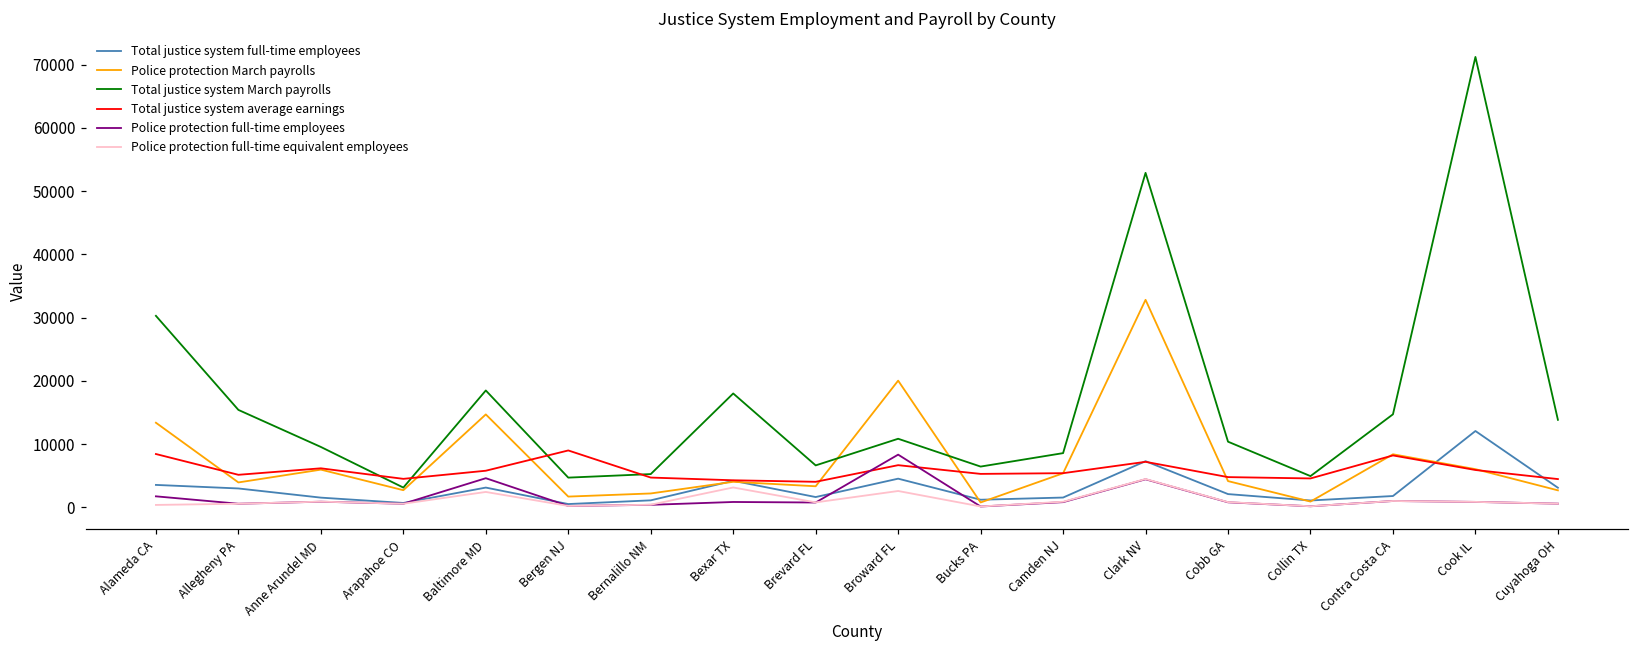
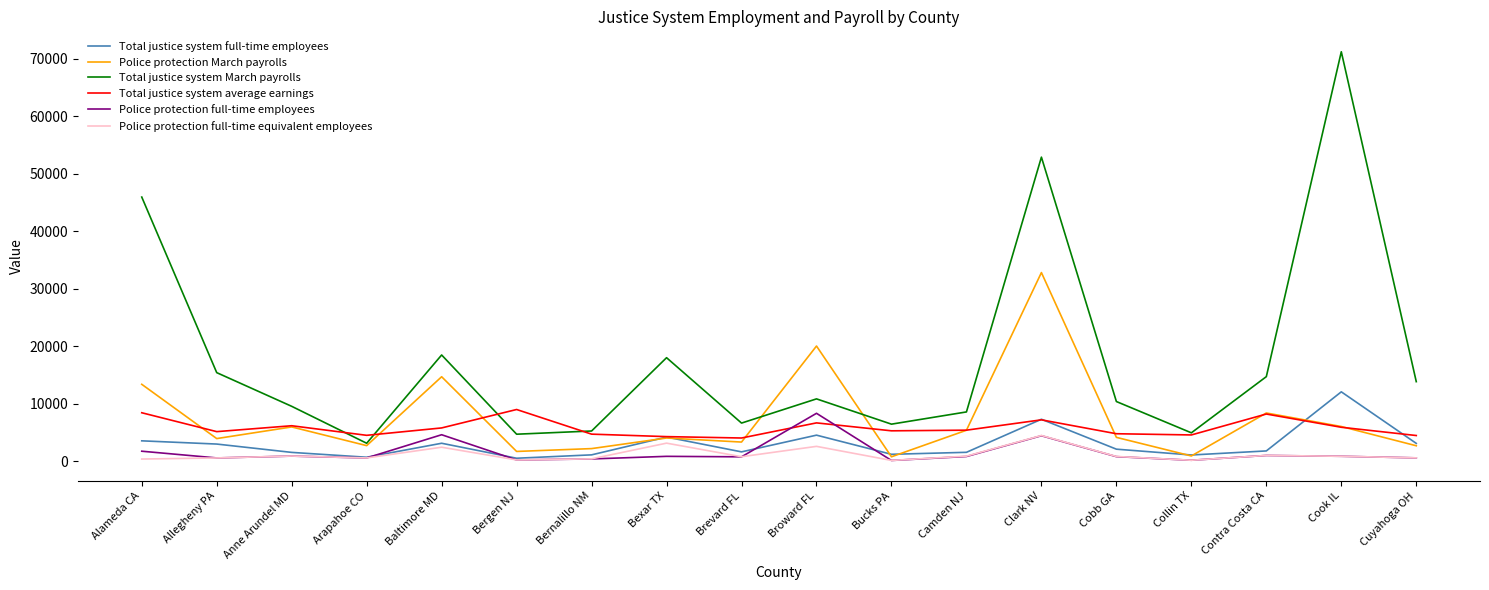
  {
    "Total justice system full-time employees": {
      "Alameda CA": 4000,
      "Allegheny PA": 3000,
      "Anne Arundel MD": 2000,
      "Baltimore MD": 3000,
      "Bernalillo NM": 1000,
      "Brevard FL": 2000,
      "Broward FL": 5000,
      "Camden NJ": 2000,
      "Cobb GA": 2000,
      "Contra Costa CA": 2000,
      "Cook IL": 12000
    },
    "Police protection March payrolls": {
      "Alameda CA": 13000,
      "Allegheny PA": 4000,
      "Baltimore MD": 15000,
      "Bergen NJ": 2000,
      "Bernalillo NM": 2000,
      "Brevard FL": 3000,
      "Broward FL": 20000,
      "Clark NV": 33000,
      "Cobb GA": 4000
    },
    "Total justice system March payrolls": {
-     "Alameda CA": 30000,
+     "Alameda CA": 46000,
      "Allegheny PA": 15000,
      "Anne Arundel MD": 10000,
      "Baltimore MD": 18000,
      "Bergen NJ": 5000,
      "Bernalillo NM": 5000,
      "Bexar TX": 18000,
      "Brevard FL": 7000,
      "Broward FL": 11000,
      "Bucks PA": 6000,
      "Camden NJ": 9000,
      "Clark NV": 53000,
      "Cobb GA": 10000,
      "Contra Costa CA": 15000,
      "Cook IL": 71000,
      "Cuyahoga OH": 14000
    },
    "Total justice system average earnings": {
      "Alameda CA": 8000,
      "Allegheny PA": 5000,
      "Arapahoe CO": 5000,
      "Baltimore MD": 6000,
      "Bergen NJ": 9000,
      "Bernalillo NM": 5000,
      "Brevard FL": 4000,
      "Broward FL": 7000,
      "Bucks PA": 5000,
      "Cobb GA": 5000,
      "Cuyahoga OH": 4000
    },
    "Police protection full-time employees": {
      "Alameda CA": 2000,
      "Baltimore MD": 5000,
      "Bexar TX": 1000,
      "Broward FL": 8000
    },
    "Police protection full-time equivalent employees": {
      "Alameda CA": 0,
      "Baltimore MD": 2000,
      "Bexar TX": 3000,
      "Broward FL": 3000
    }
  }
